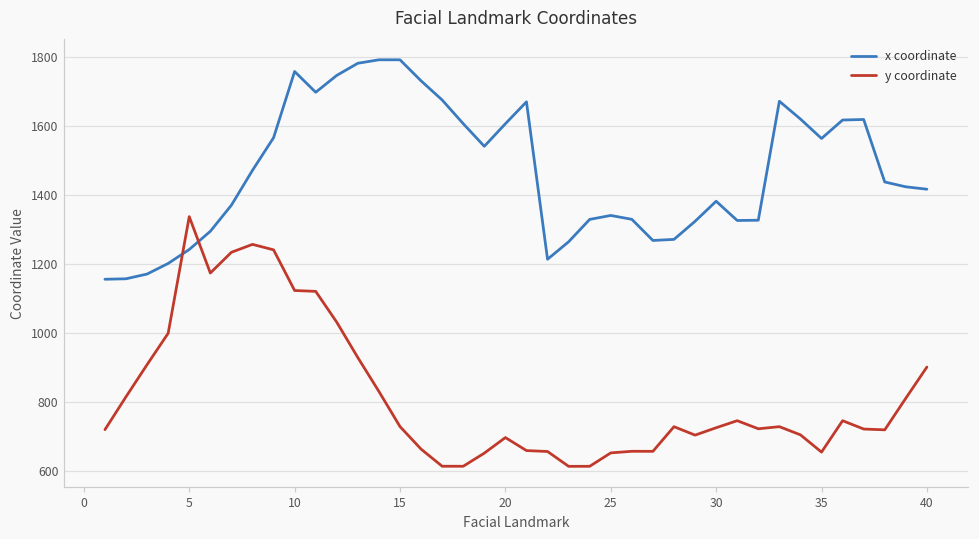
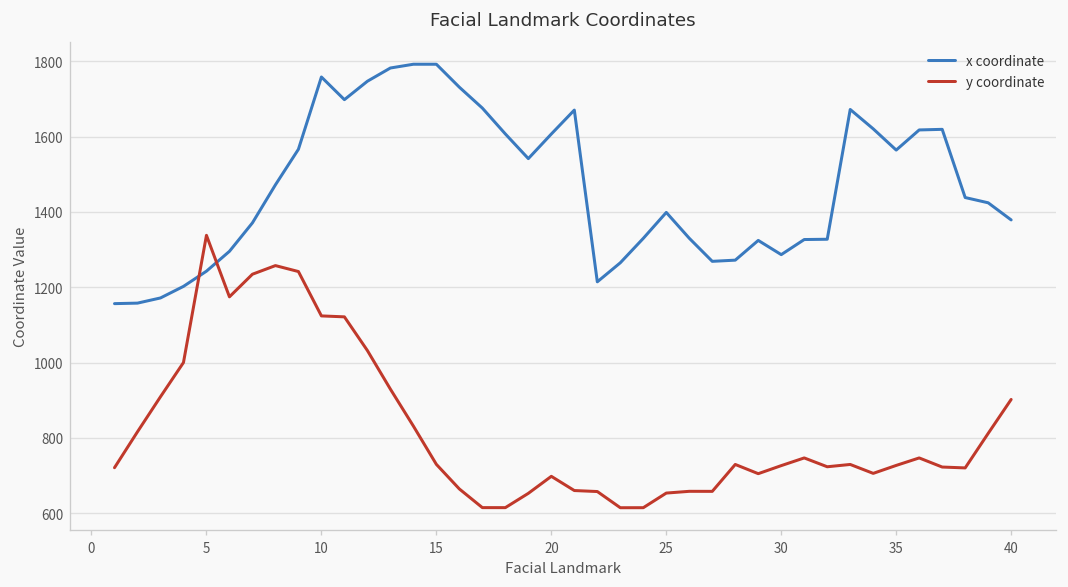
  {
    "x coordinate": {
      "5": 1240,
      "10": 1760,
      "15": 1790,
      "20": 1610,
-     "25": 1340,
-     "30": 1380,
+     "25": 1400,
+     "30": 1290,
      "35": 1560,
-     "40": 1420
+     "40": 1380
    },
    "y coordinate": {
      "5": 1340,
      "10": 1120,
      "15": 730,
      "20": 700,
      "25": 650,
      "30": 730,
-     "35": 660,
+     "35": 730,
      "40": 900
    }
  }
